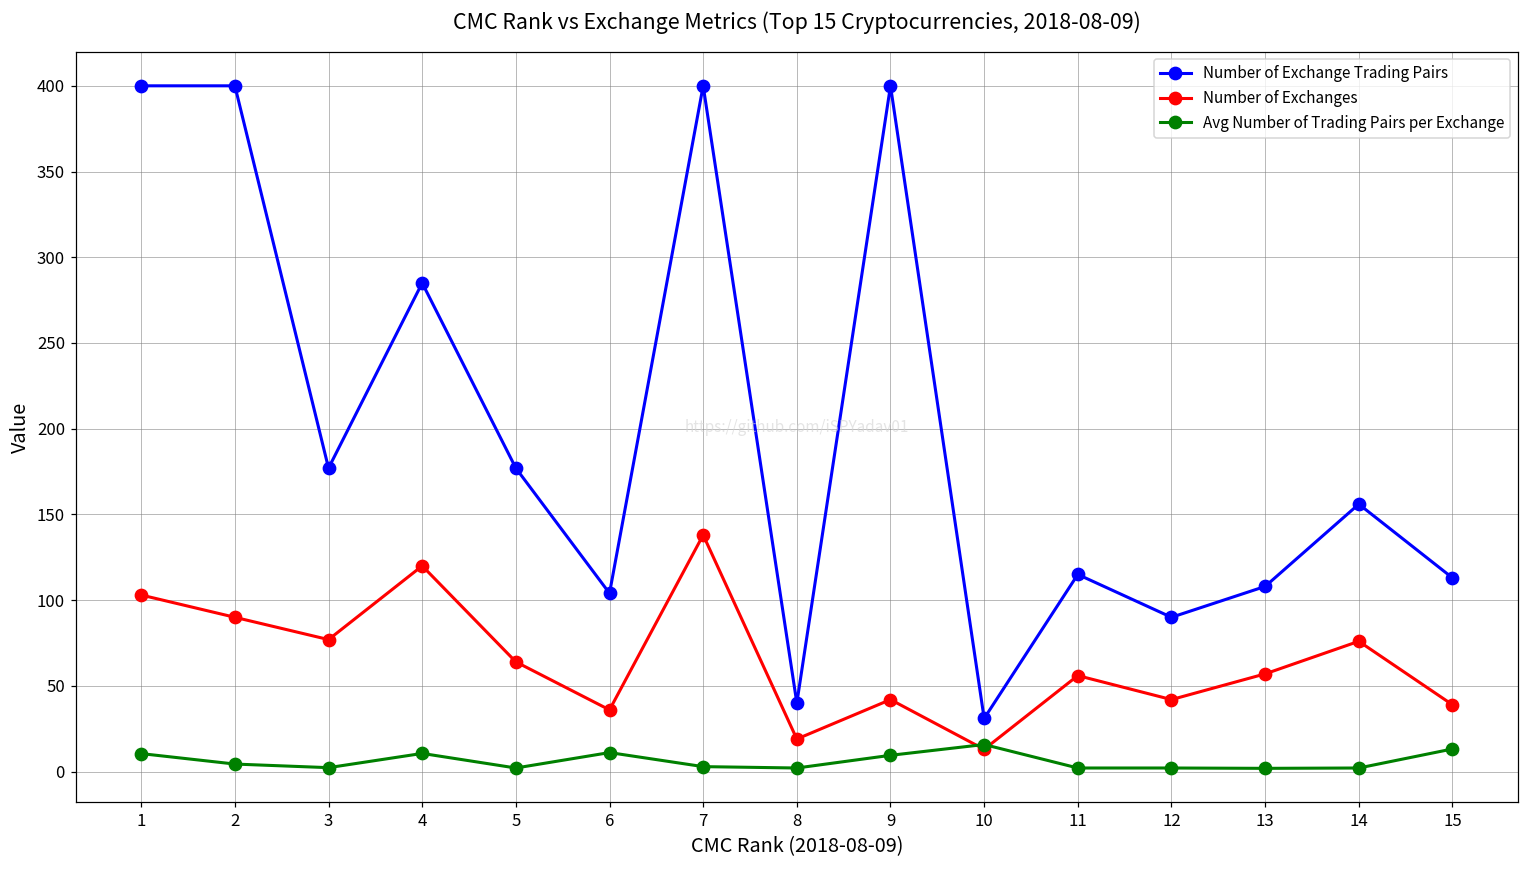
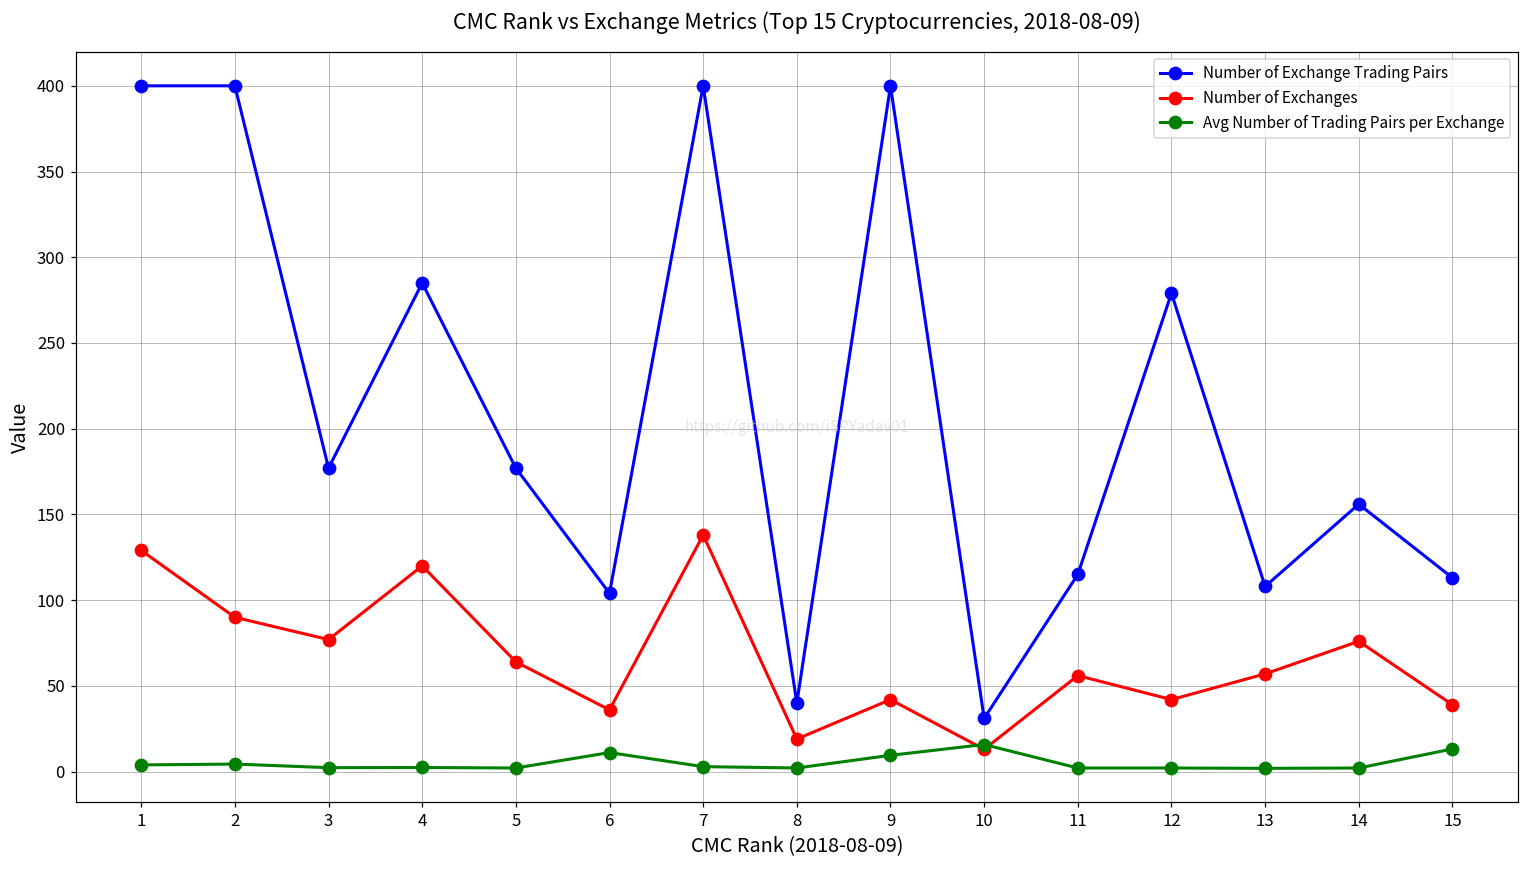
  {
    "Number of Exchange Trading Pairs": {
      "1": 400,
      "2": 400,
      "3": 177,
      "4": 285,
      "5": 177,
      "6": 104,
      "7": 400,
      "8": 40,
      "9": 400,
      "10": 31,
      "11": 115,
-     "12": 90,
+     "12": 279,
      "13": 108,
      "14": 156,
      "15": 113
    },
    "Number of Exchanges": {
-     "1": 103,
+     "1": 129,
      "2": 90,
      "3": 77,
      "4": 120,
      "5": 64,
      "6": 36,
      "7": 138,
      "8": 19,
      "9": 42,
      "10": 13,
      "11": 56,
      "12": 42,
      "13": 57,
      "14": 76,
      "15": 39
    },
    "Avg Number of Trading Pairs per Exchange": {
-     "1": 11,
+     "1": 4,
      "2": 4,
      "3": 2,
-     "4": 11,
+     "4": 2,
      "5": 2,
      "6": 11,
      "7": 3,
      "8": 2,
      "9": 10,
      "10": 16,
      "11": 2,
      "12": 2,
      "13": 2,
      "14": 2,
      "15": 13
    }
  }
